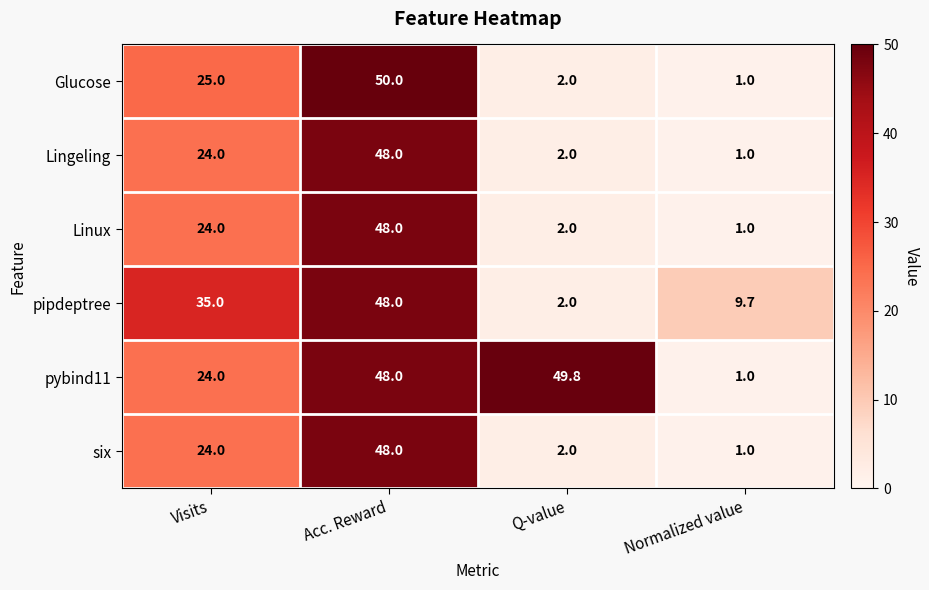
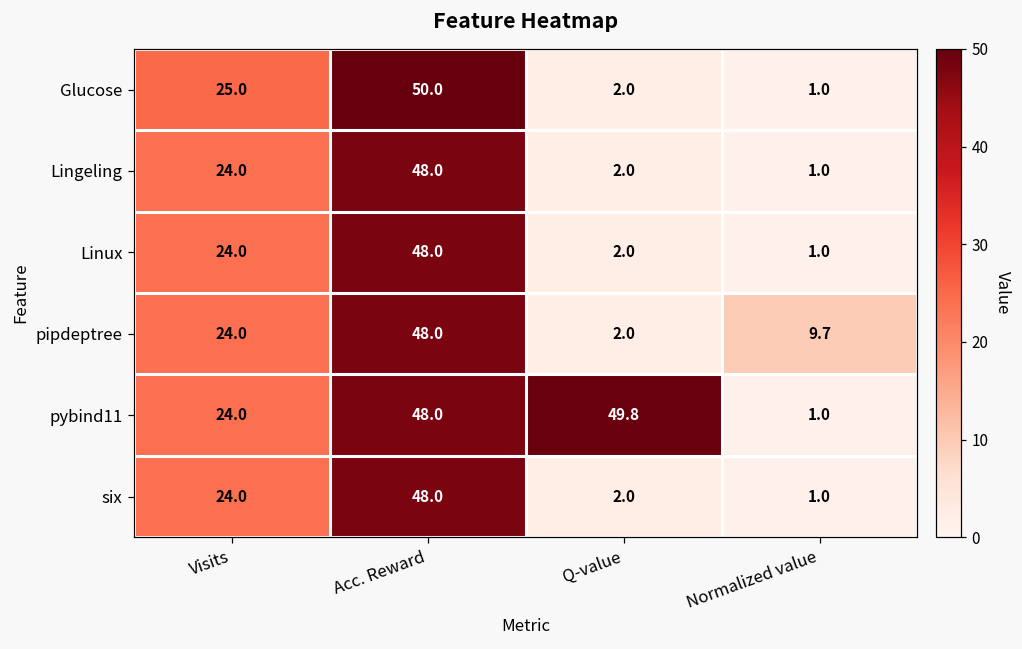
  {
    "Glucose": {
      "Visits": 25.0,
      "Acc. Reward": 50.0,
      "Q-value": 2.0,
      "Normalized value": 1.0
    },
    "Lingeling": {
      "Visits": 24.0,
      "Acc. Reward": 48.0,
      "Q-value": 2.0,
      "Normalized value": 1.0
    },
    "Linux": {
      "Visits": 24.0,
      "Acc. Reward": 48.0,
      "Q-value": 2.0,
      "Normalized value": 1.0
    },
    "pipdeptree": {
-     "Visits": 35.0,
+     "Visits": 24.0,
      "Acc. Reward": 48.0,
      "Q-value": 2.0,
      "Normalized value": 9.7
    },
    "pybind11": {
      "Visits": 24.0,
      "Acc. Reward": 48.0,
      "Q-value": 49.8,
      "Normalized value": 1.0
    },
    "six": {
      "Visits": 24.0,
      "Acc. Reward": 48.0,
      "Q-value": 2.0,
      "Normalized value": 1.0
    }
  }
